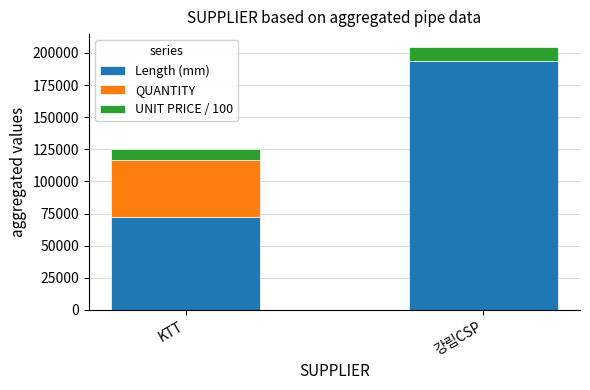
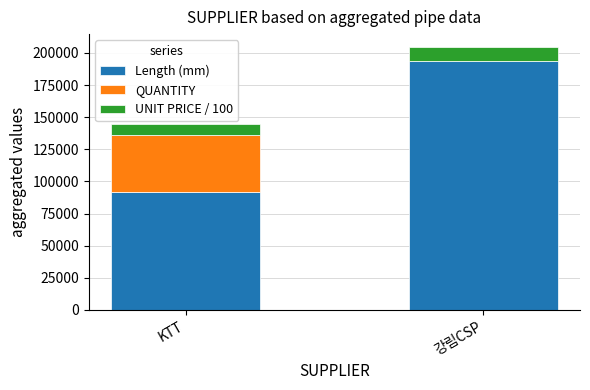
  {
    "Length (mm)": {
-     "KTT": 72000,
+     "KTT": 92000,
      "강림CSP": 193000
    },
    "QUANTITY": {
      "KTT": 44000
    },
    "UNIT PRICE / 100": {
      "KTT": 9000,
      "강림CSP": 11000
    }
  }
